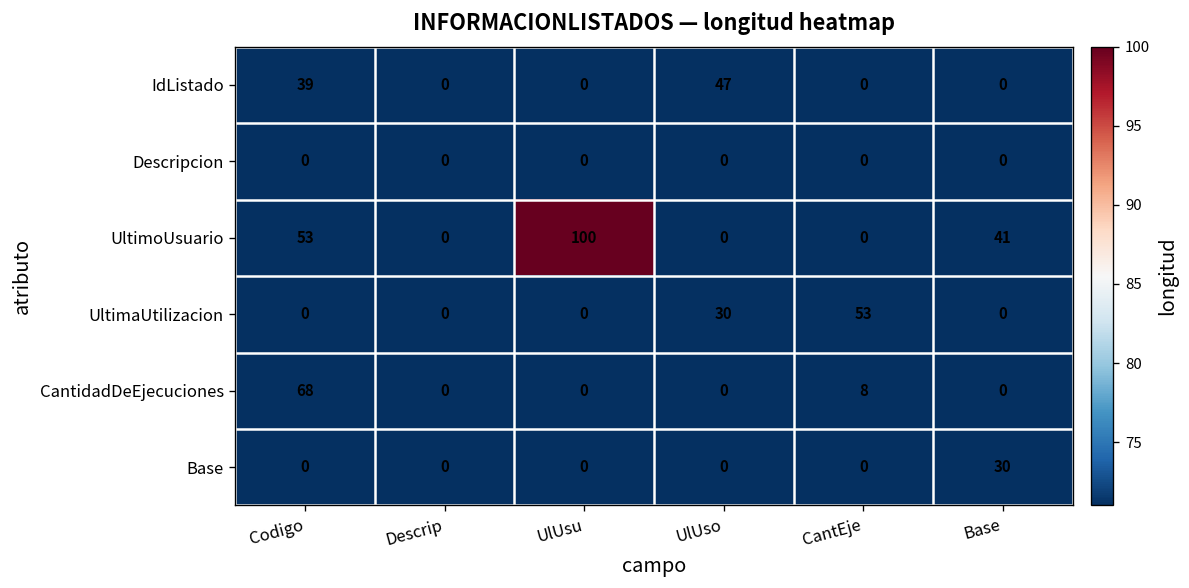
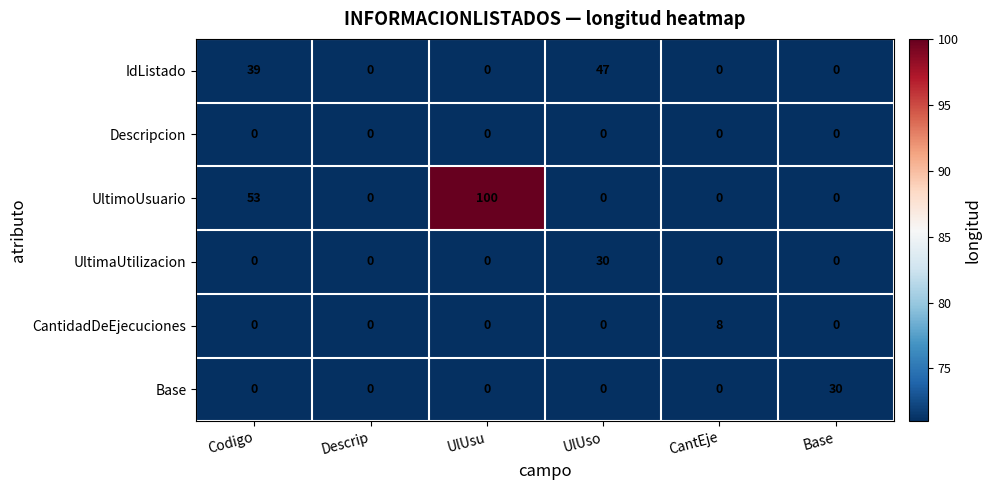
  {
    "IdListado": {
      "Codigo": 39,
      "Descrip": 0,
      "UlUsu": 0,
      "UlUso": 47,
      "CantEje": 0,
      "Base": 0
    },
    "Descripcion": {
      "Codigo": 0,
      "Descrip": 0,
      "UlUsu": 0,
      "UlUso": 0,
      "CantEje": 0,
      "Base": 0
    },
    "UltimoUsuario": {
      "Codigo": 53,
      "Descrip": 0,
      "UlUsu": 100,
      "UlUso": 0,
      "CantEje": 0,
-     "Base": 41
+     "Base": 0
    },
    "UltimaUtilizacion": {
      "Codigo": 0,
      "Descrip": 0,
      "UlUsu": 0,
      "UlUso": 30,
-     "CantEje": 53,
+     "CantEje": 0,
      "Base": 0
    },
    "CantidadDeEjecuciones": {
-     "Codigo": 68,
+     "Codigo": 0,
      "Descrip": 0,
      "UlUsu": 0,
      "UlUso": 0,
      "CantEje": 8,
      "Base": 0
    },
    "Base": {
      "Codigo": 0,
      "Descrip": 0,
      "UlUsu": 0,
      "UlUso": 0,
      "CantEje": 0,
      "Base": 30
    }
  }
